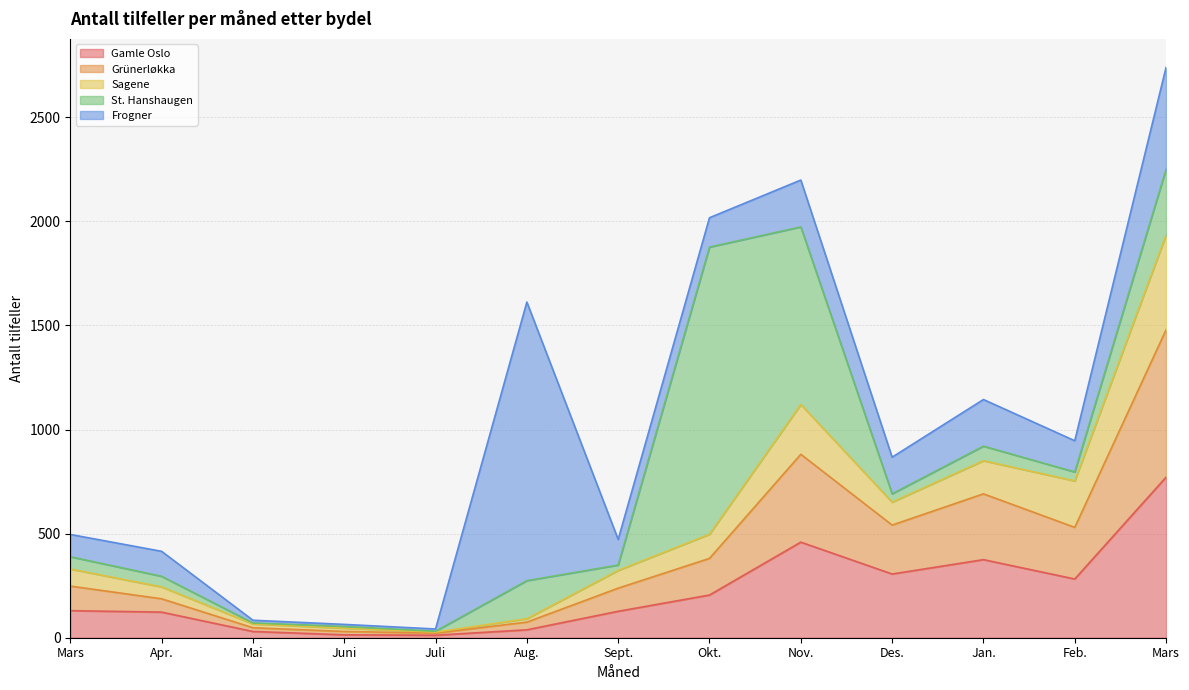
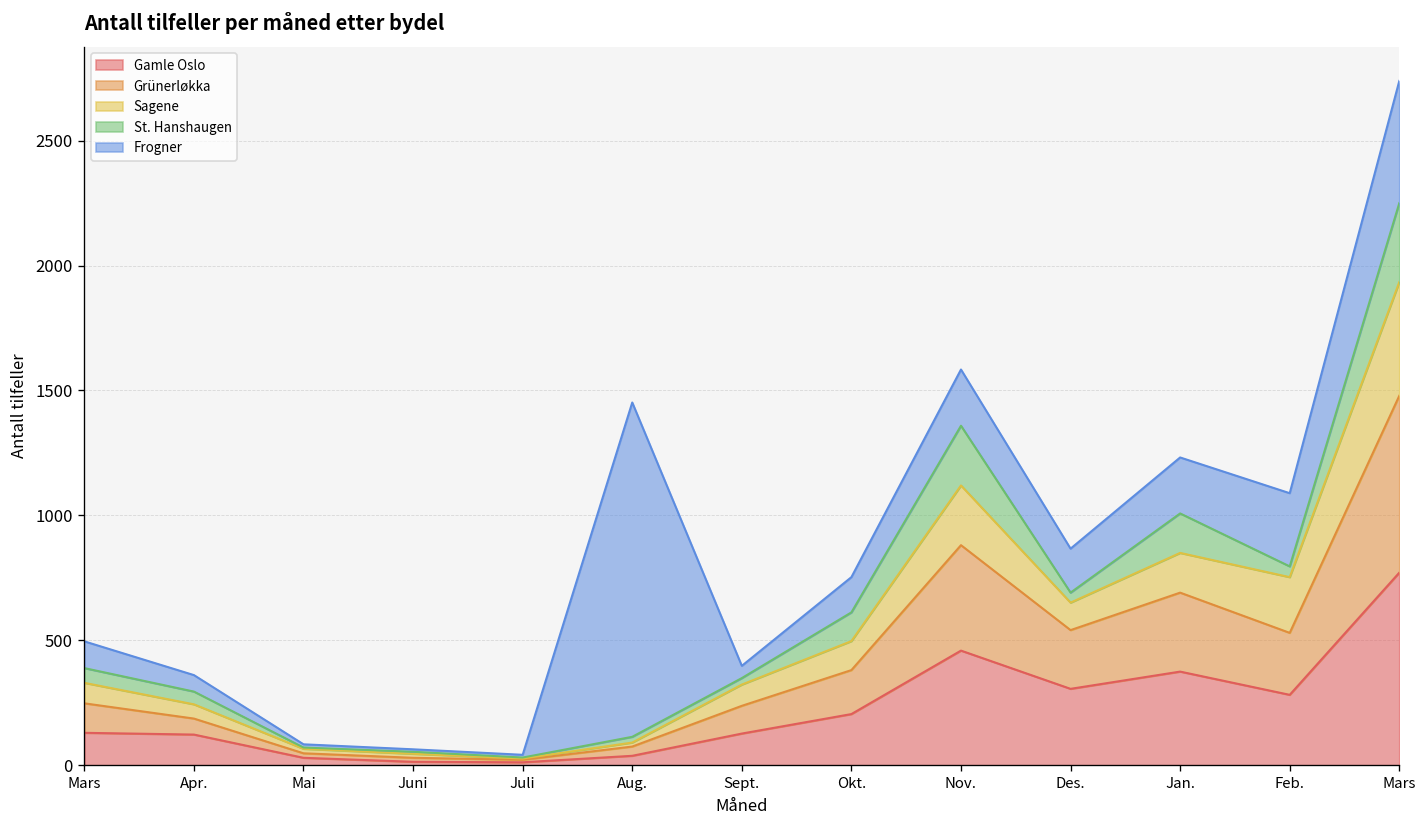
  {
    "St. Hanshaugen": {
      "Apr.": 50,
-     "Aug.": 180,
+     "Aug.": 20,
      "Sept.": 30,
-     "Okt.": 1380,
-     "Nov.": 850,
+     "Okt.": 120,
+     "Nov.": 240,
      "Des.": 40,
-     "Jan.": 70,
+     "Jan.": 160,
      "Feb.": 40
    },
    "Frogner": {
-     "Apr.": 120,
+     "Apr.": 70,
      "Mai": 10,
      "Aug.": 1340,
-     "Sept.": 120,
+     "Sept.": 50,
      "Okt.": 140,
      "Nov.": 230,
      "Des.": 180,
      "Jan.": 220,
-     "Feb.": 150
+     "Feb.": 290
    }
  }
